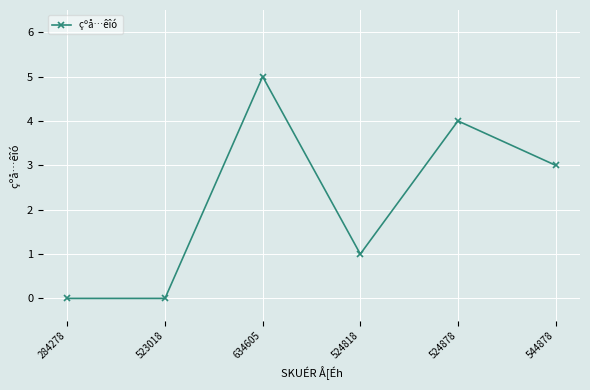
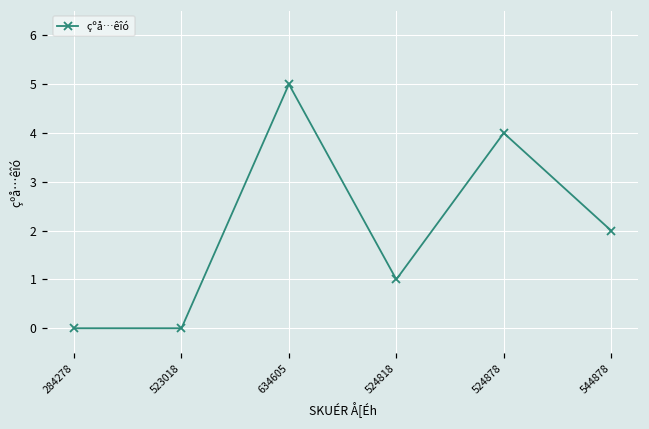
  {
    "284278": 0,
    "523018": 0,
    "634605": 5,
    "524818": 1,
    "524878": 4,
-   "544878": 3
+   "544878": 2
  }
